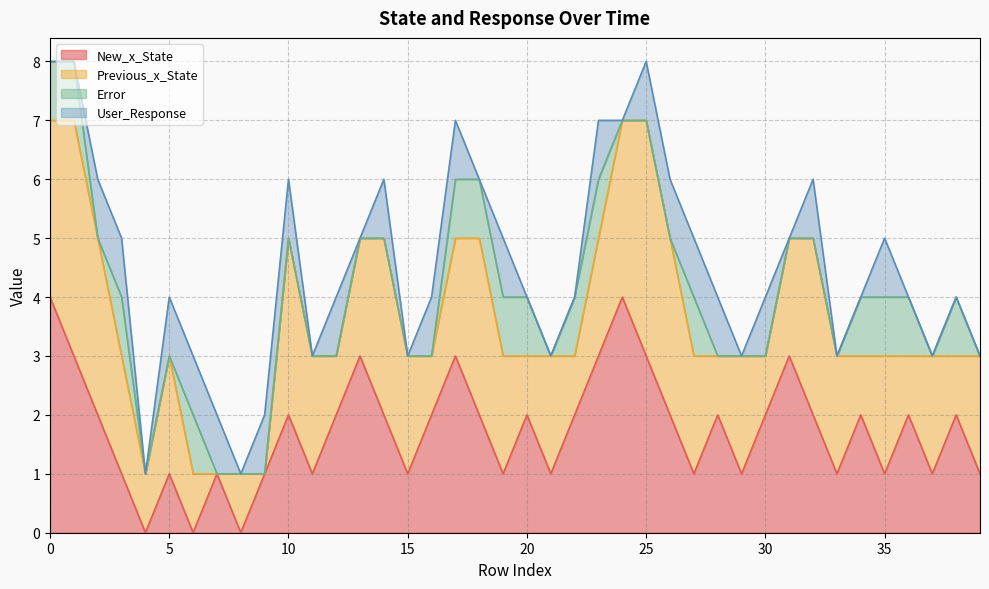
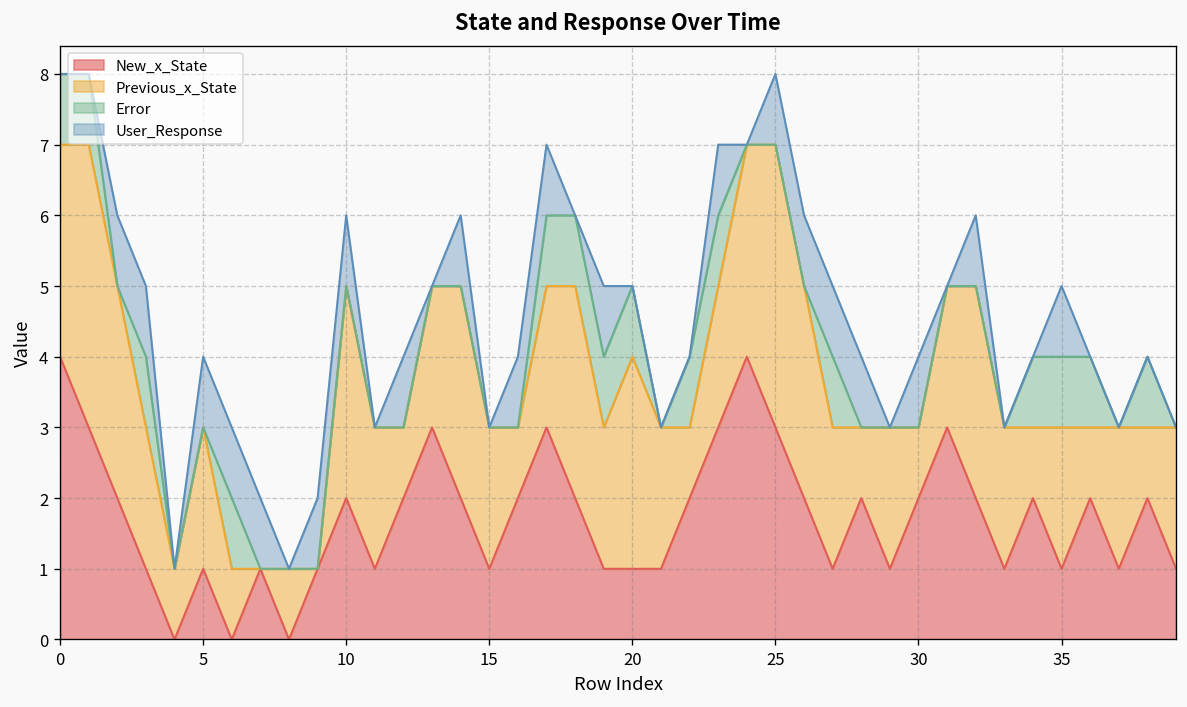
  {
    "New_x_State": {
      "0": 4,
      "5": 1,
      "10": 2,
      "15": 1,
-     "20": 2,
+     "20": 1,
      "25": 3,
      "30": 2,
      "35": 1
    },
    "Previous_x_State": {
      "0": 7,
-     "20": 1,
+     "20": 3,
      "35": 3
    }
  }
